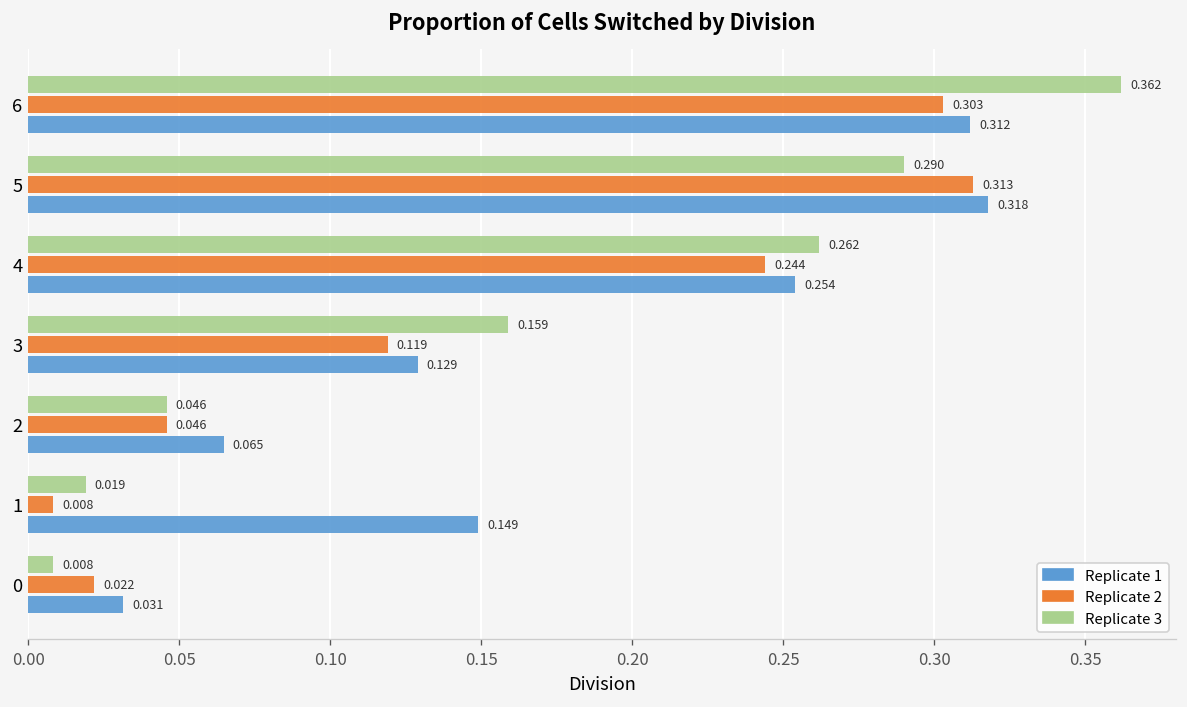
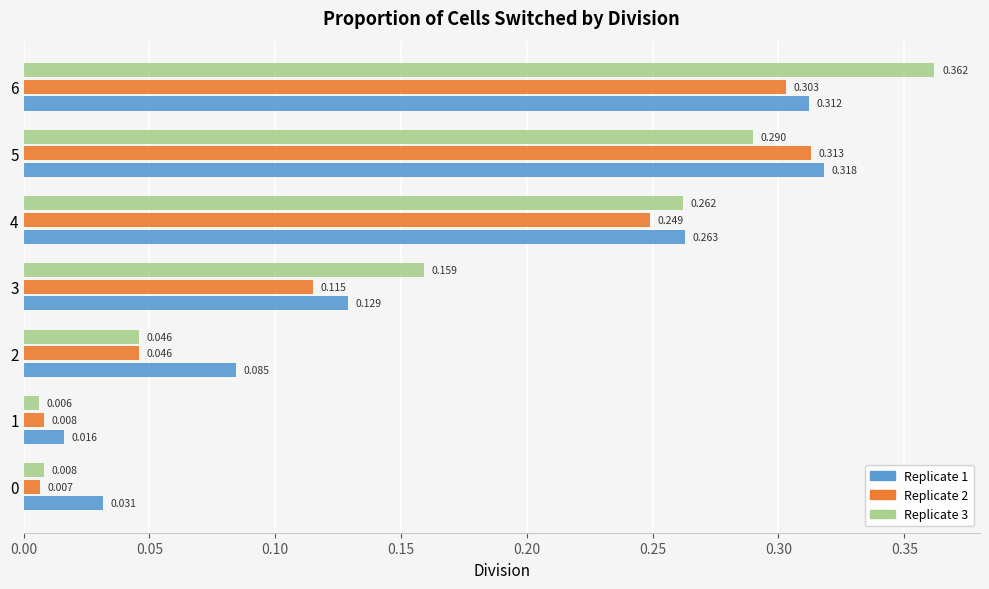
  {
    "Replicate 1": {
      "6": 0.312,
      "5": 0.318,
-     "4": 0.254,
+     "4": 0.263,
      "3": 0.129,
-     "2": 0.065,
-     "1": 0.149,
+     "2": 0.085,
+     "1": 0.016,
      "0": 0.031
    },
    "Replicate 2": {
      "6": 0.303,
      "5": 0.313,
-     "4": 0.244,
-     "3": 0.119,
+     "4": 0.249,
+     "3": 0.115,
      "2": 0.046,
      "1": 0.008,
-     "0": 0.022
+     "0": 0.007
    },
    "Replicate 3": {
      "6": 0.362,
      "5": 0.290,
      "4": 0.262,
      "3": 0.159,
      "2": 0.046,
-     "1": 0.019,
+     "1": 0.006,
      "0": 0.008
    }
  }
